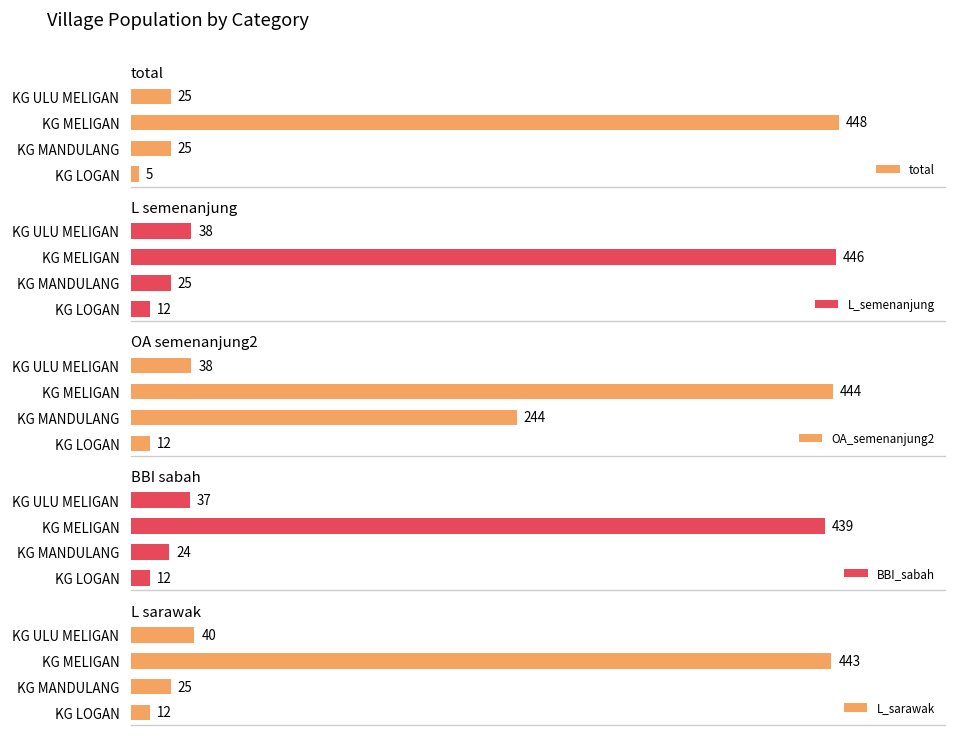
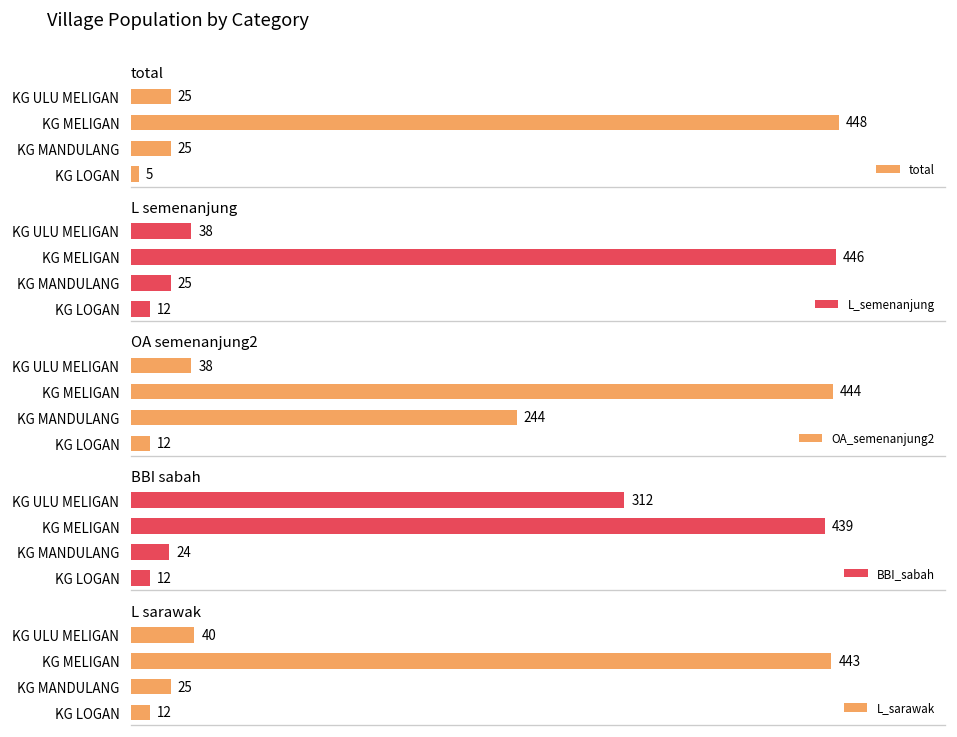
  {
    "total": {
      "KG ULU MELIGAN": 25,
      "KG MELIGAN": 448,
      "KG MANDULANG": 25,
      "KG LOGAN": 5
    },
    "L semenanjung": {
      "KG ULU MELIGAN": 38,
      "KG MELIGAN": 446,
      "KG MANDULANG": 25,
      "KG LOGAN": 12
    },
    "OA semenanjung2": {
      "KG ULU MELIGAN": 38,
      "KG MELIGAN": 444,
      "KG MANDULANG": 244,
      "KG LOGAN": 12
    },
    "BBI sabah": {
-     "KG ULU MELIGAN": 37,
+     "KG ULU MELIGAN": 312,
      "KG MELIGAN": 439,
      "KG MANDULANG": 24,
      "KG LOGAN": 12
    },
    "L sarawak": {
      "KG ULU MELIGAN": 40,
      "KG MELIGAN": 443,
      "KG MANDULANG": 25,
      "KG LOGAN": 12
    }
  }
